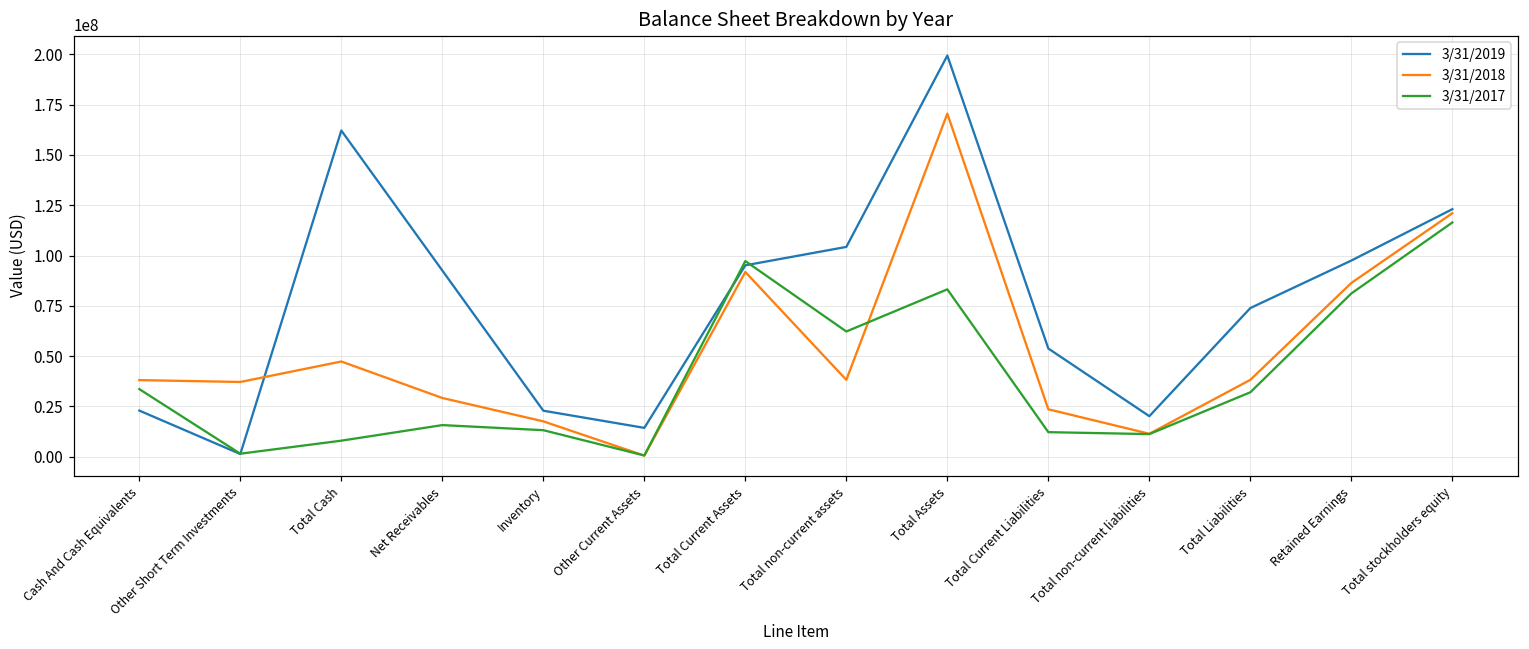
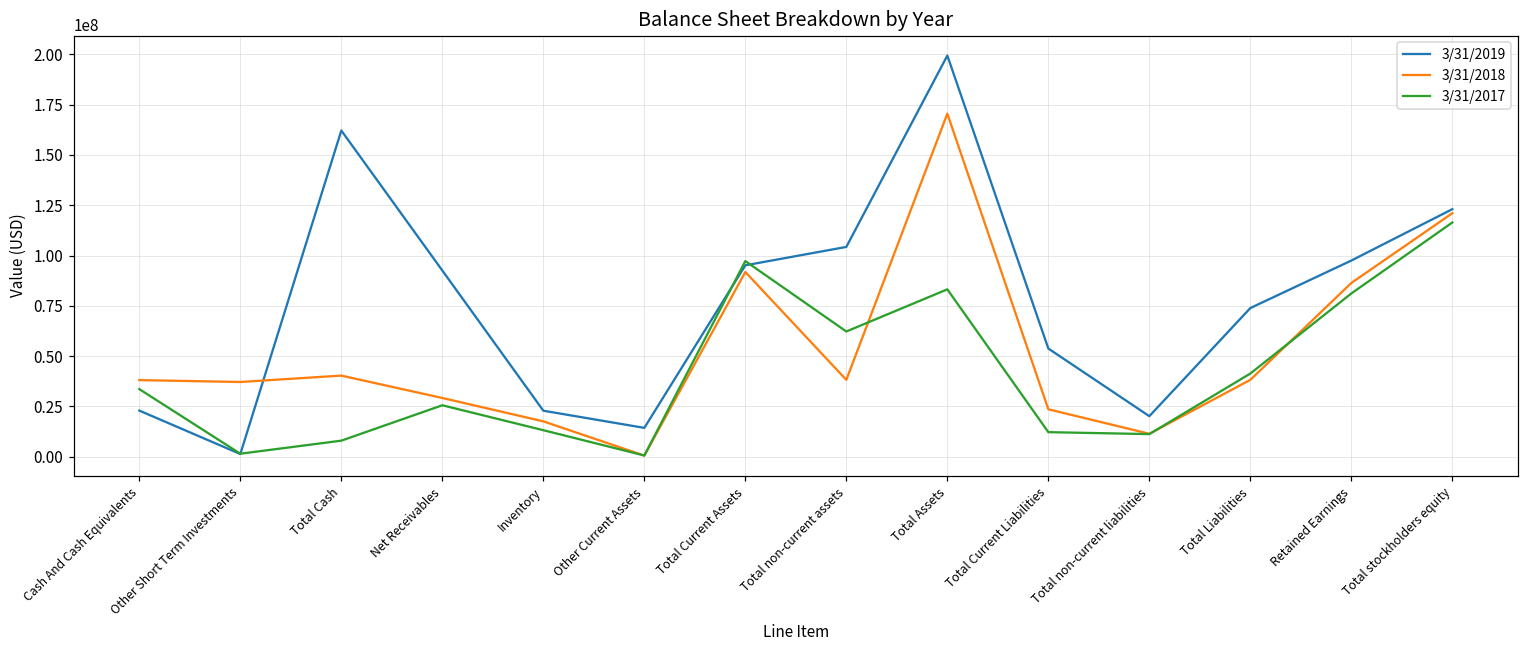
  {
    "3/31/2019": {
      "Cash And Cash Equivalents": 23000000,
      "Total Cash": 162000000,
      "Net Receivables": 93000000,
      "Inventory": 23000000,
      "Other Current Assets": 14000000,
      "Total Current Assets": 95000000,
      "Total non-current assets": 104000000,
      "Total Assets": 199000000,
      "Total Current Liabilities": 54000000,
      "Total non-current liabilities": 20000000,
      "Total Liabilities": 74000000,
      "Retained Earnings": 97000000,
      "Total stockholders equity": 123000000
    },
    "3/31/2018": {
      "Cash And Cash Equivalents": 38000000,
      "Other Short Term Investments": 37000000,
-     "Total Cash": 47000000,
+     "Total Cash": 40000000,
      "Net Receivables": 29000000,
      "Inventory": 18000000,
      "Total Current Assets": 92000000,
      "Total non-current assets": 38000000,
      "Total Assets": 171000000,
      "Total Current Liabilities": 24000000,
      "Total Liabilities": 38000000,
      "Retained Earnings": 86000000,
      "Total stockholders equity": 121000000
    },
    "3/31/2017": {
      "Cash And Cash Equivalents": 34000000,
      "Total Cash": 8000000,
-     "Net Receivables": 16000000,
+     "Net Receivables": 26000000,
      "Inventory": 13000000,
      "Total Current Assets": 97000000,
      "Total non-current assets": 62000000,
      "Total Assets": 83000000,
      "Total Current Liabilities": 12000000,
-     "Total Liabilities": 32000000,
+     "Total Liabilities": 41000000,
      "Retained Earnings": 81000000,
      "Total stockholders equity": 116000000
    }
  }
